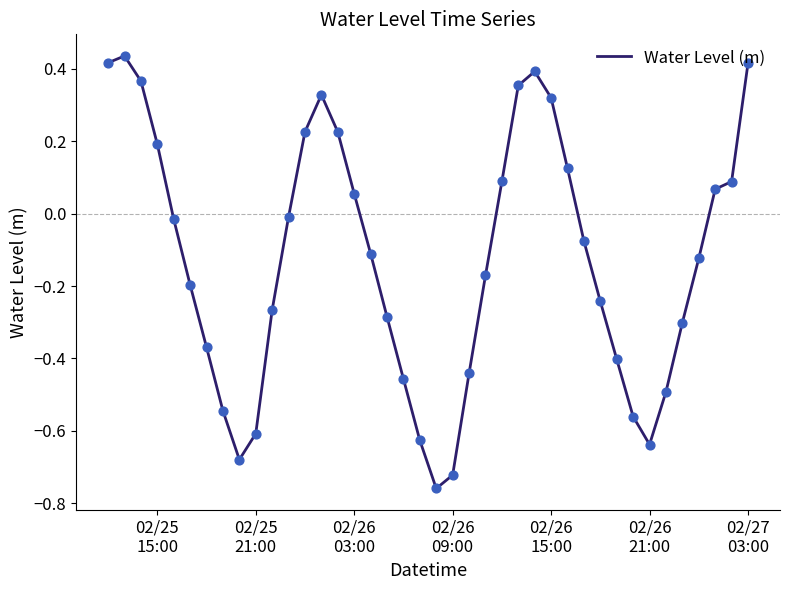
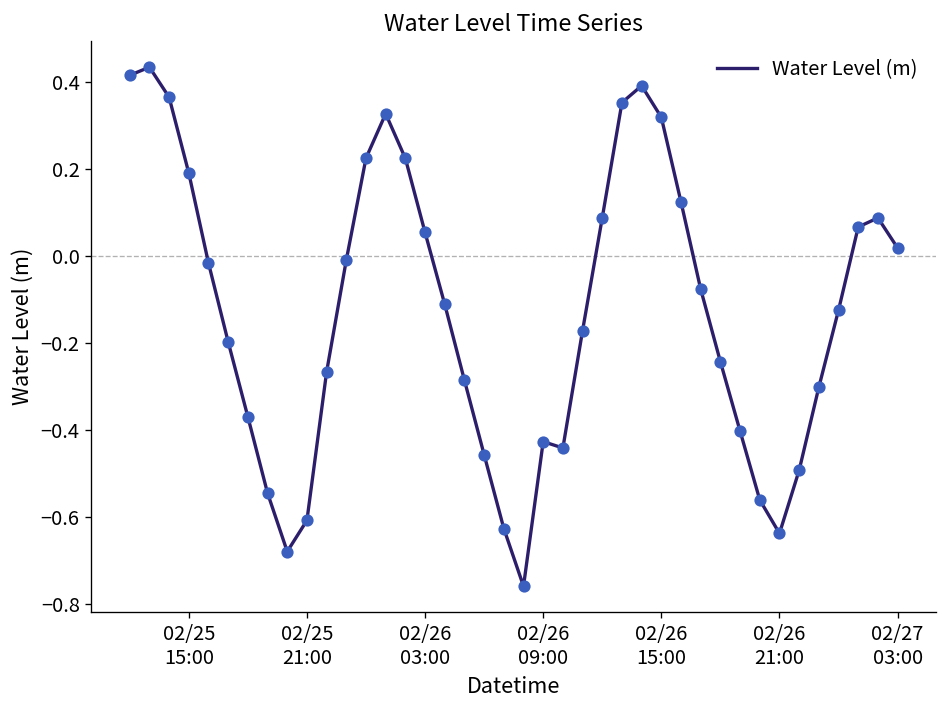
  {
    "02/25 15:00": 0.19,
    "02/25 21:00": -0.61,
    "02/26 03:00": 0.05,
-   "02/26 09:00": -0.72,
+   "02/26 09:00": -0.43,
    "02/26 15:00": 0.32,
    "02/26 21:00": -0.64,
-   "02/27 03:00": 0.41
+   "02/27 03:00": 0.02
  }
